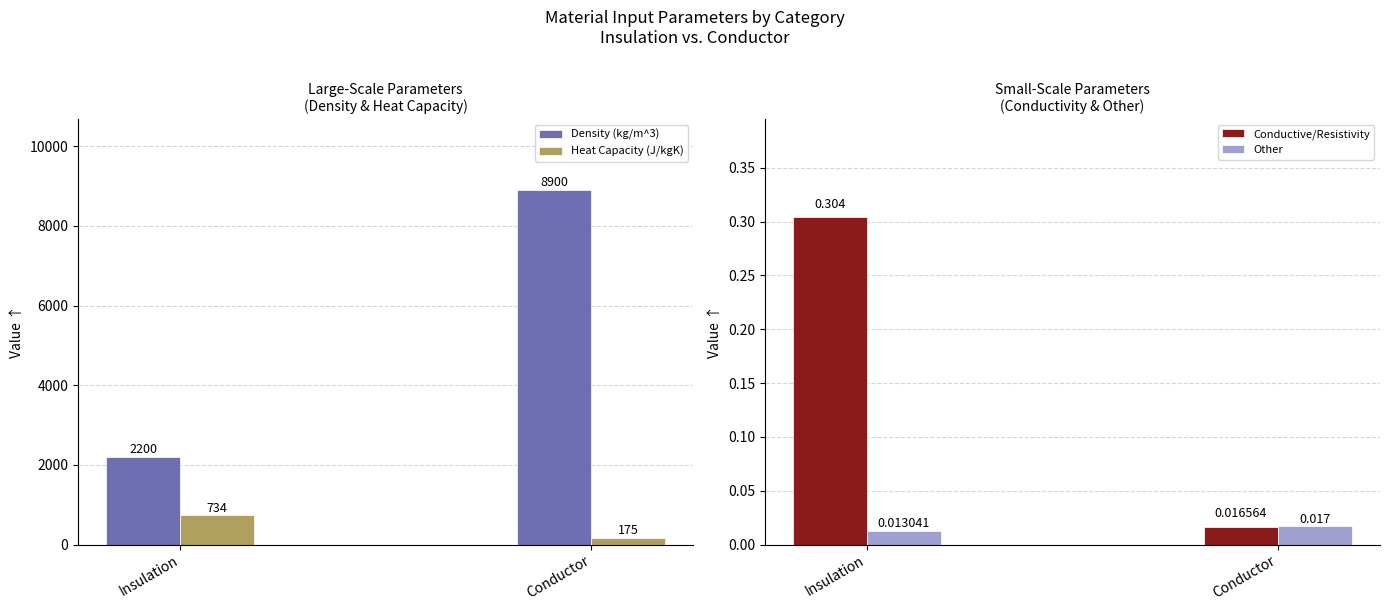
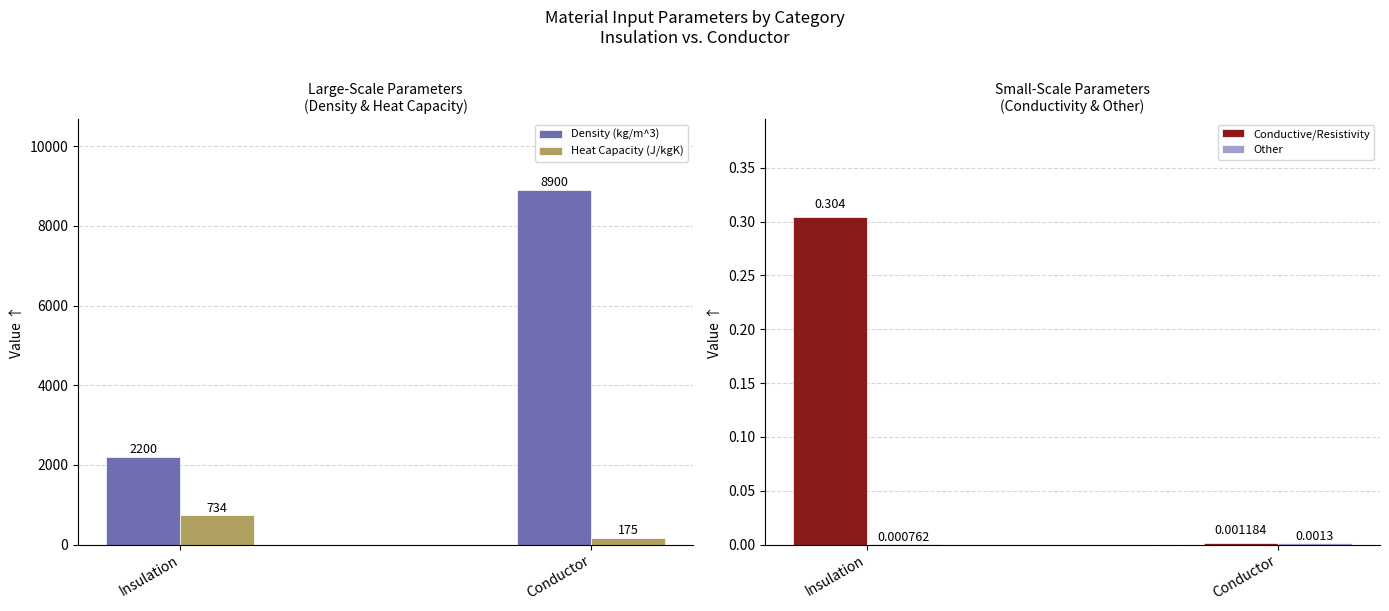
  {
    "Large-Scale Parameters (Density & Heat Capacity)": {
      "Density (kg/m^3)": {
        "Insulation": 2200,
        "Conductor": 8900
      },
      "Heat Capacity (J/kgK)": {
        "Insulation": 734,
        "Conductor": 175
      }
    },
    "Small-Scale Parameters (Conductivity & Other)": {
      "Conductive/Resistivity": {
        "Insulation": 0.304,
-       "Conductor": 0.016564
+       "Conductor": 0.001184
      },
      "Other": {
-       "Insulation": 0.013041,
-       "Conductor": 0.017
+       "Insulation": 0.000762,
+       "Conductor": 0.0013
      }
    }
  }
